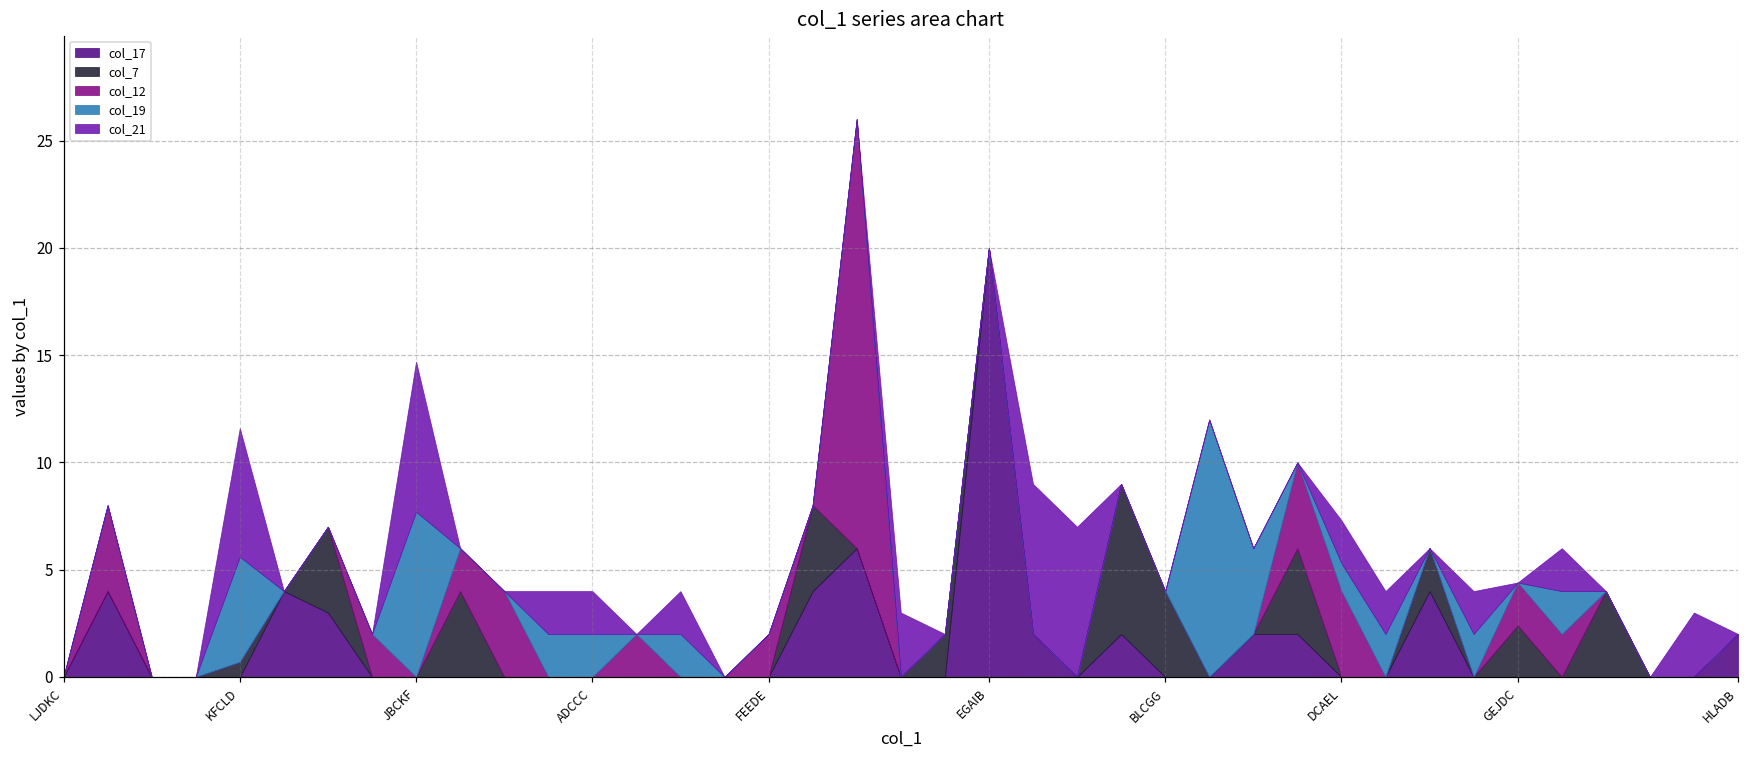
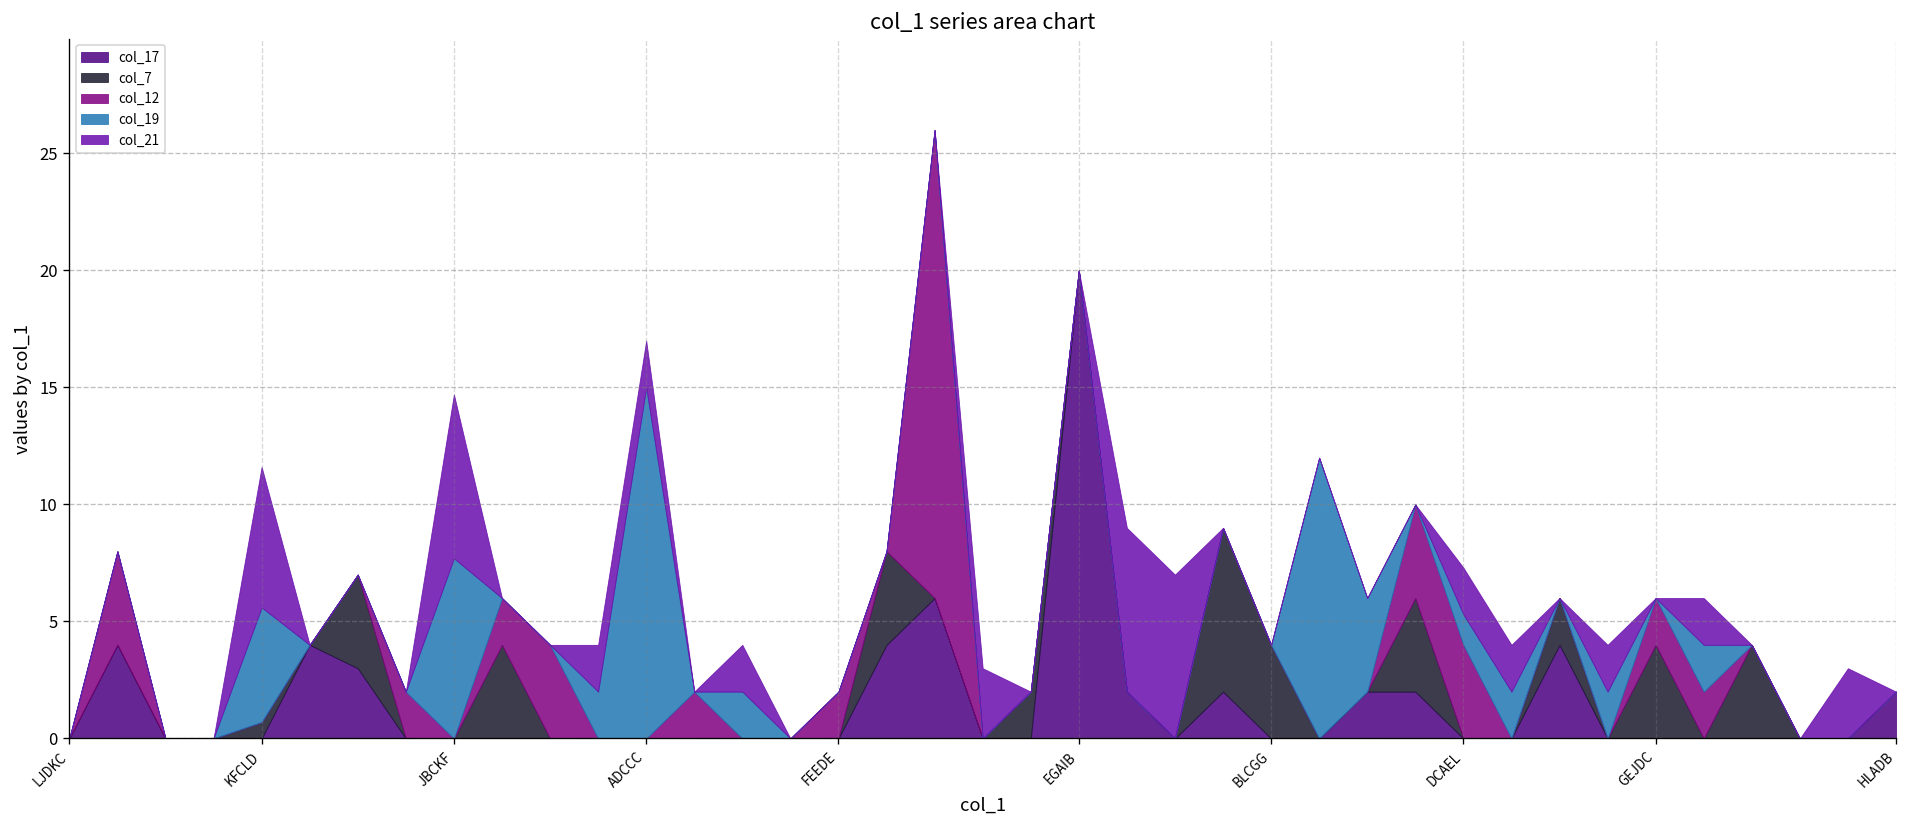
  {
    "col_7": {
-     "GEJDC": 2.4
+     "GEJDC": 4.0
    },
    "col_19": {
      "KFCLD": 5,
      "JBCKF": 7.7,
-     "ADCCC": 2,
+     "ADCCC": 15,
      "DCAEL": 1.3
    }
  }
